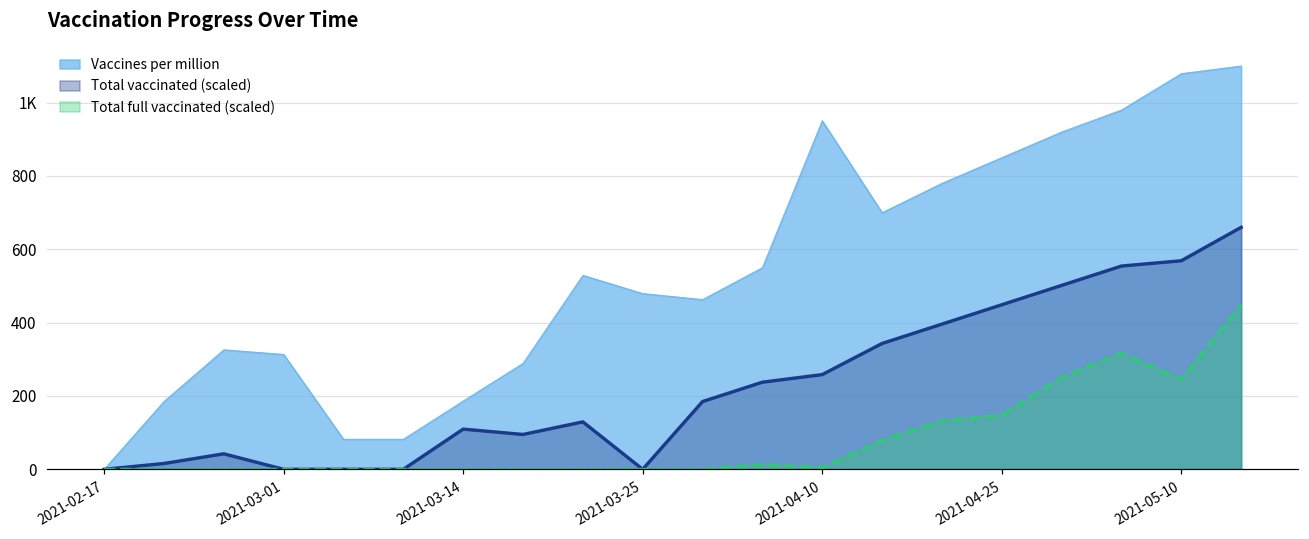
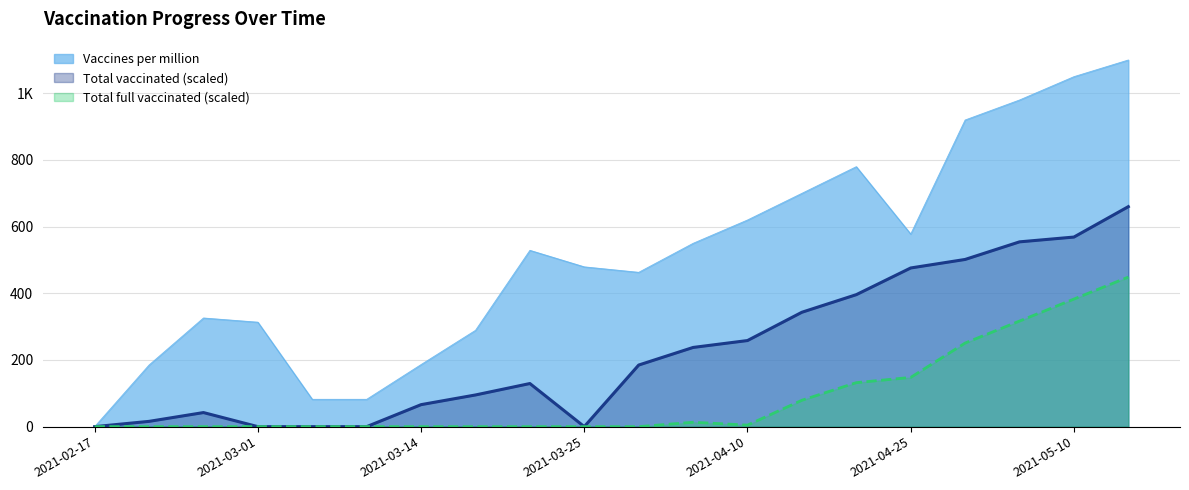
  {
    "Vaccines per million": {
      "2021-03-01": 310,
      "2021-03-14": 190,
      "2021-03-25": 480,
-     "2021-04-10": 950,
-     "2021-04-25": 850,
-     "2021-05-10": 1080
+     "2021-04-10": 620,
+     "2021-04-25": 580,
+     "2021-05-10": 1050
    },
    "Total vaccinated (scaled)": {
-     "2021-03-14": 110,
+     "2021-03-14": 70,
      "2021-04-10": 260,
-     "2021-04-25": 450,
+     "2021-04-25": 480,
      "2021-05-10": 570
    },
    "Total full vaccinated (scaled)": {
      "2021-03-14": 0,
      "2021-04-10": 0,
      "2021-04-25": 150,
-     "2021-05-10": 250
+     "2021-05-10": 380
    }
  }
